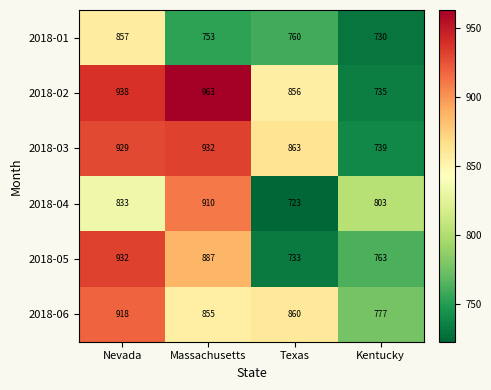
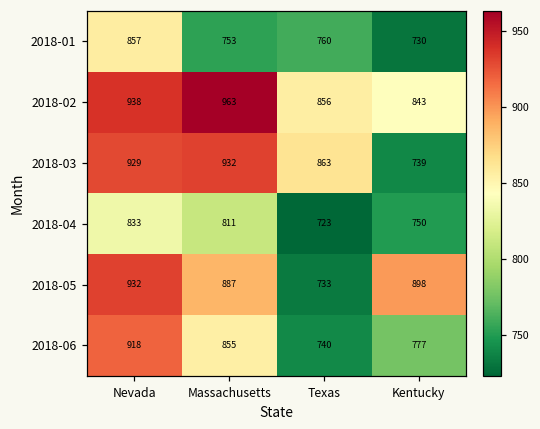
  {
    "2018-01": {
      "Nevada": 857,
      "Massachusetts": 753,
      "Texas": 760,
      "Kentucky": 730
    },
    "2018-02": {
      "Nevada": 938,
      "Massachusetts": 963,
      "Texas": 856,
-     "Kentucky": 735
+     "Kentucky": 843
    },
    "2018-03": {
      "Nevada": 929,
      "Massachusetts": 932,
      "Texas": 863,
      "Kentucky": 739
    },
    "2018-04": {
      "Nevada": 833,
-     "Massachusetts": 910,
+     "Massachusetts": 811,
      "Texas": 723,
-     "Kentucky": 803
+     "Kentucky": 750
    },
    "2018-05": {
      "Nevada": 932,
      "Massachusetts": 887,
      "Texas": 733,
-     "Kentucky": 763
+     "Kentucky": 898
    },
    "2018-06": {
      "Nevada": 918,
      "Massachusetts": 855,
-     "Texas": 860,
+     "Texas": 740,
      "Kentucky": 777
    }
  }
